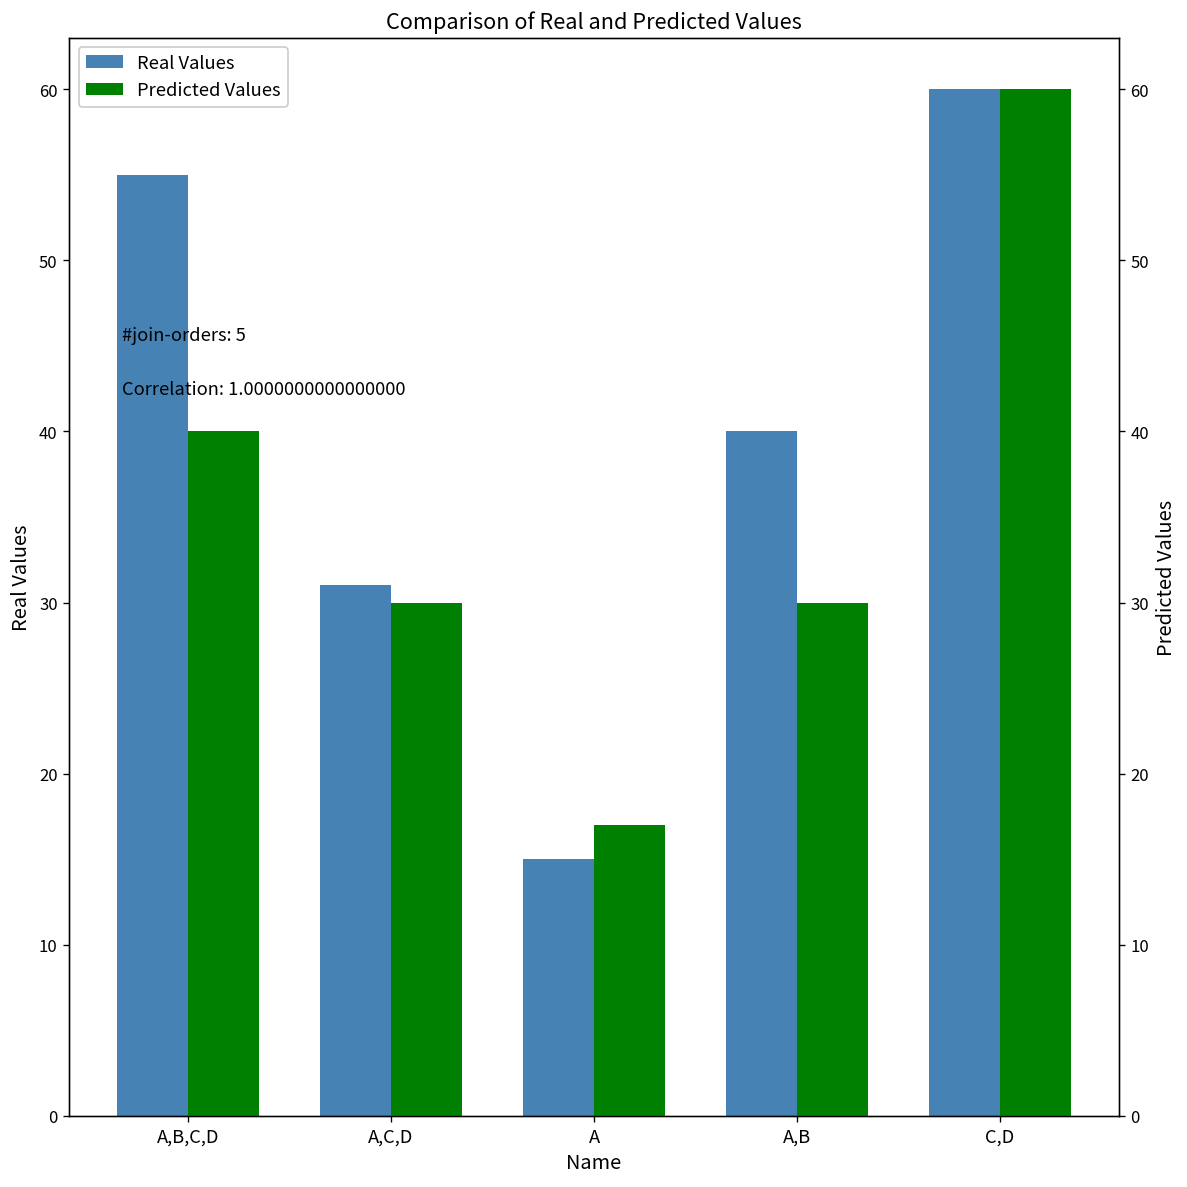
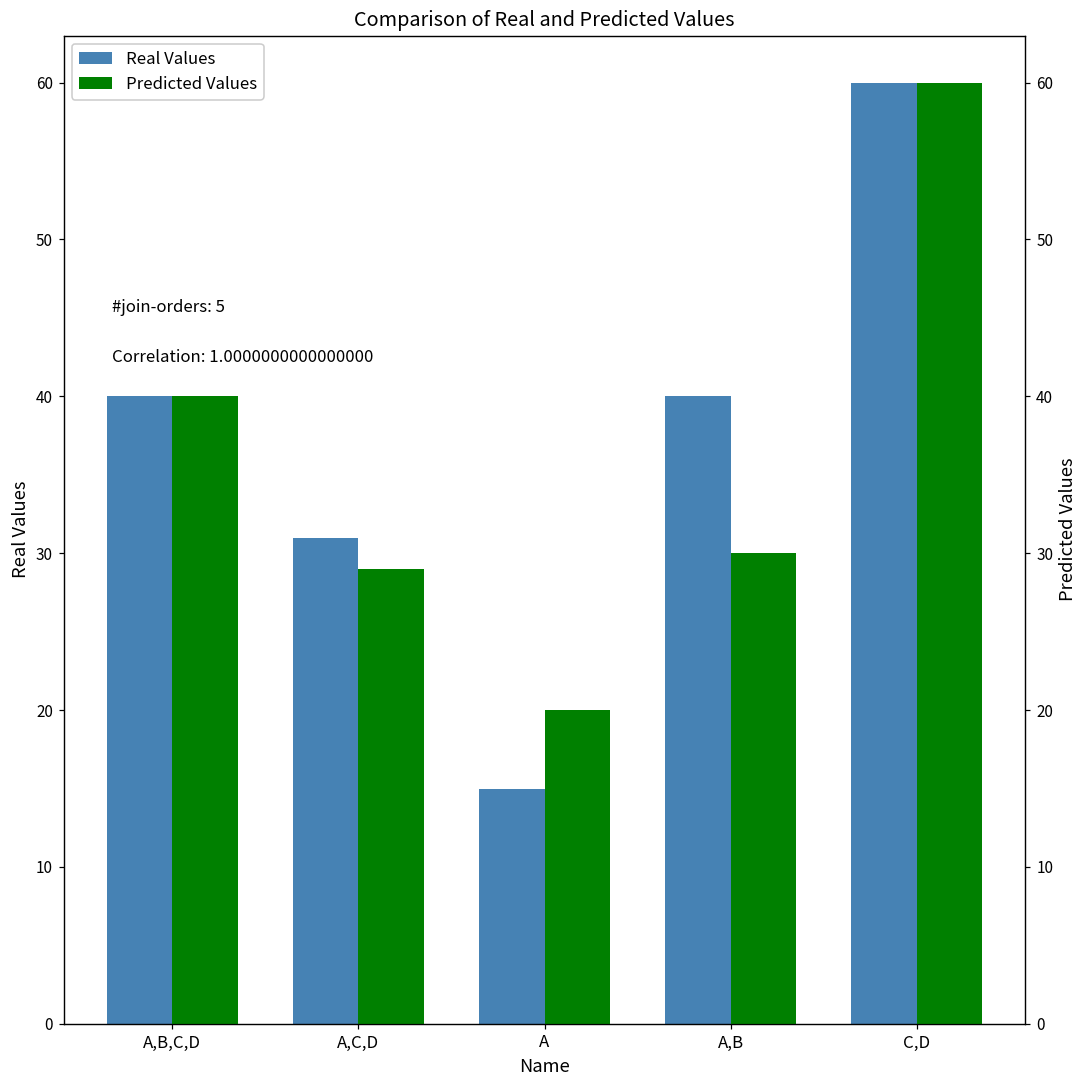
  {
    "Real Values": {
-     "A,B,C,D": 55,
+     "A,B,C,D": 40,
      "A,C,D": 31,
      "A": 15,
      "A,B": 40,
      "C,D": 60
    },
    "Predicted Values": {
      "A,B,C,D": 40,
-     "A,C,D": 30,
-     "A": 17,
+     "A,C,D": 29,
+     "A": 20,
      "A,B": 30,
      "C,D": 60
    }
  }
